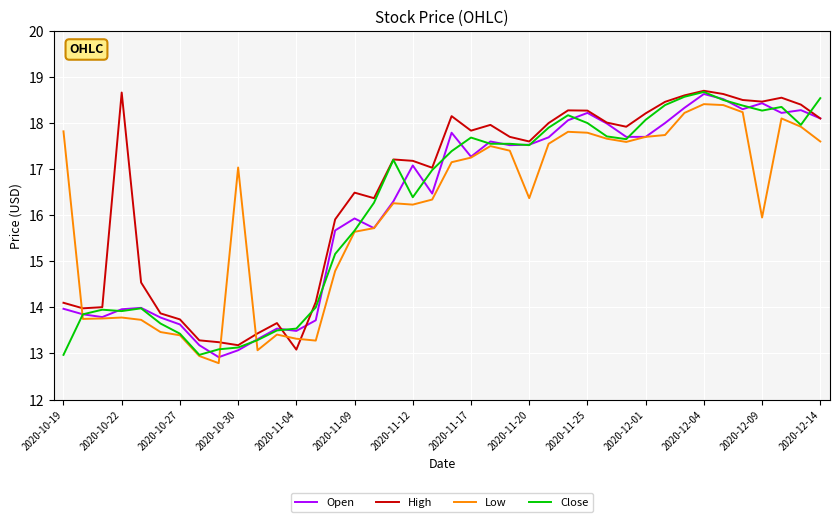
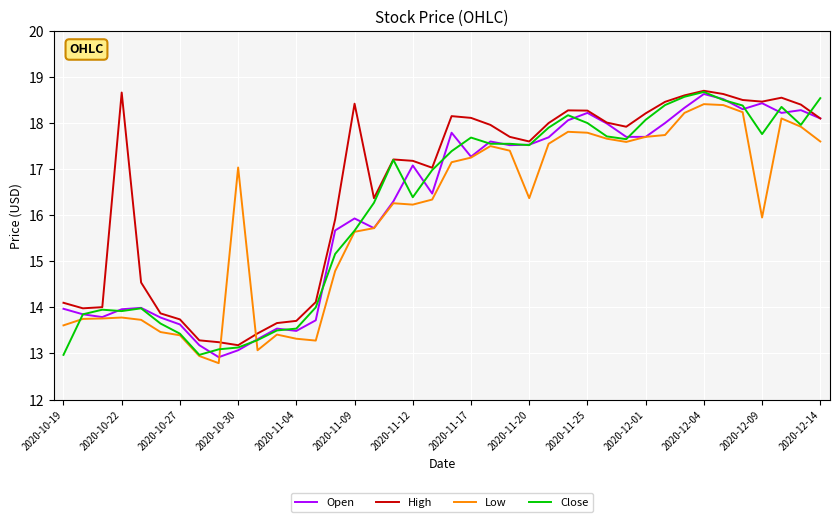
  {
    "Open": {
      "2020-10-19": 14.0,
      "2020-10-27": 13.6,
      "2020-10-30": 13.1,
      "2020-11-09": 15.9,
      "2020-11-12": 17.1
    },
    "High": {
      "2020-10-19": 14.1,
      "2020-10-22": 18.7,
      "2020-10-27": 13.7,
-     "2020-11-04": 13.1,
-     "2020-11-09": 16.5,
+     "2020-11-04": 13.7,
+     "2020-11-09": 18.4,
      "2020-11-12": 17.2,
-     "2020-11-17": 17.8,
+     "2020-11-17": 18.1,
      "2020-11-20": 17.6,
      "2020-12-01": 18.2
    },
    "Low": {
-     "2020-10-19": 17.8,
+     "2020-10-19": 13.6,
      "2020-10-22": 13.8,
      "2020-10-30": 17.0,
      "2020-11-04": 13.3,
      "2020-11-12": 16.2,
      "2020-11-20": 16.4,
      "2020-11-25": 17.8,
      "2020-12-04": 18.4,
      "2020-12-09": 16.0,
      "2020-12-14": 17.6
    },
    "Close": {
      "2020-10-19": 13.0,
      "2020-11-12": 16.4,
      "2020-11-17": 17.7,
      "2020-11-25": 18.0,
      "2020-12-01": 18.1,
-     "2020-12-09": 18.3,
+     "2020-12-09": 17.8,
      "2020-12-14": 18.5
    }
  }
